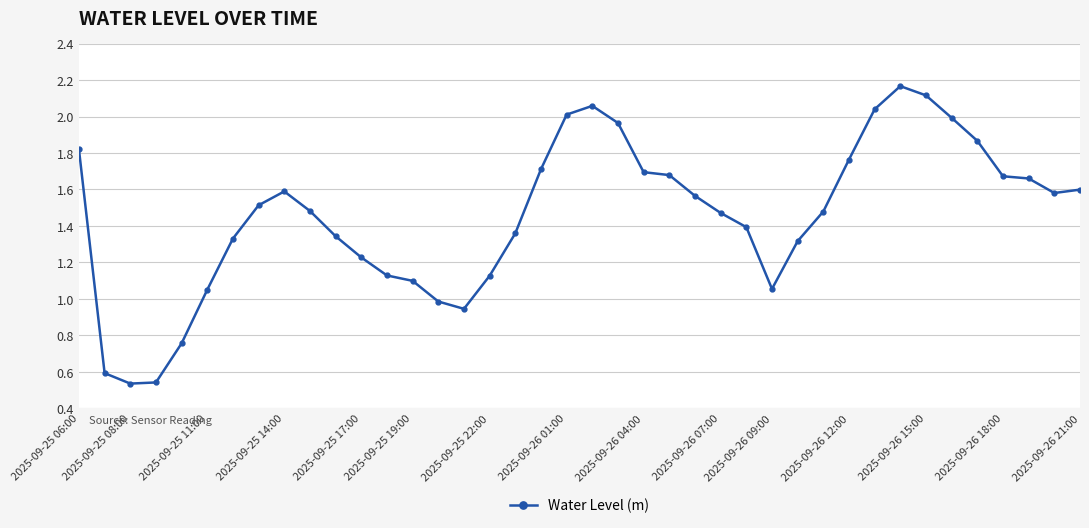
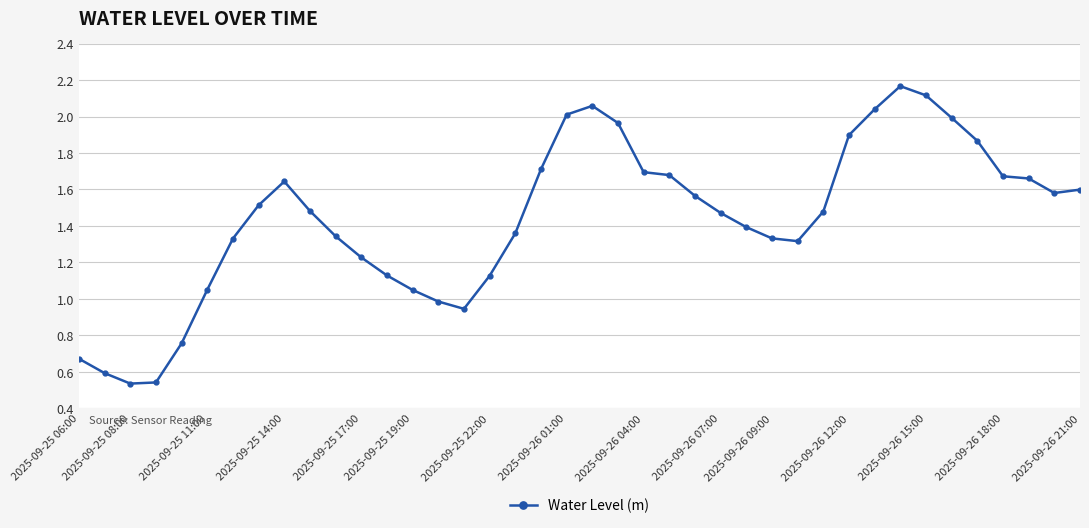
  {
-   "2025-09-25 06:00": 1.82,
+   "2025-09-25 06:00": 0.67,
    "2025-09-25 08:00": 0.54,
    "2025-09-25 11:00": 1.05,
-   "2025-09-25 14:00": 1.59,
+   "2025-09-25 14:00": 1.64,
    "2025-09-25 17:00": 1.23,
-   "2025-09-25 19:00": 1.10,
+   "2025-09-25 19:00": 1.05,
    "2025-09-25 22:00": 1.13,
    "2025-09-26 01:00": 2.01,
    "2025-09-26 04:00": 1.69,
    "2025-09-26 07:00": 1.47,
-   "2025-09-26 09:00": 1.05,
-   "2025-09-26 12:00": 1.76,
+   "2025-09-26 09:00": 1.33,
+   "2025-09-26 12:00": 1.90,
    "2025-09-26 15:00": 2.12,
    "2025-09-26 18:00": 1.67,
    "2025-09-26 21:00": 1.60
  }
